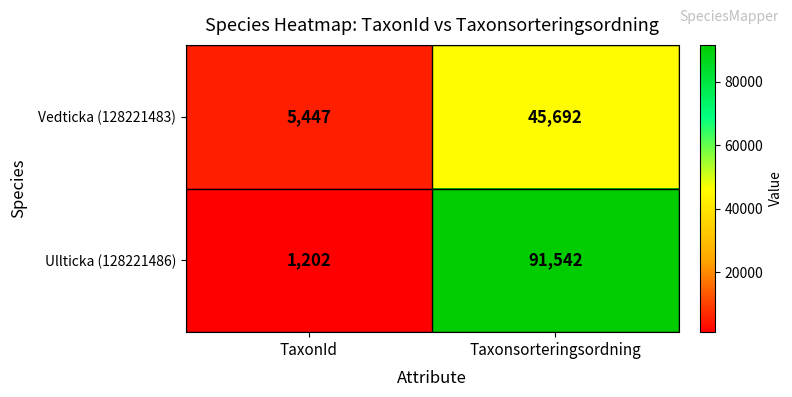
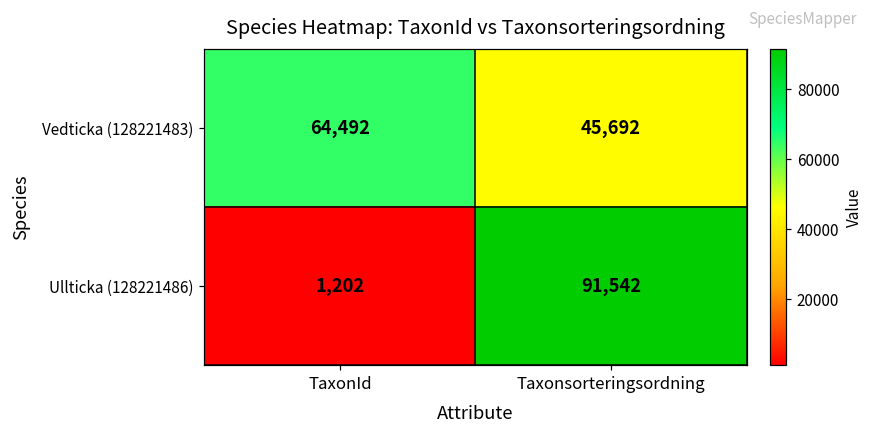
  {
    "Vedticka (128221483)": {
-     "TaxonId": "5,447",
+     "TaxonId": "64,492",
      "Taxonsorteringsordning": "45,692"
    },
    "Ullticka (128221486)": {
      "TaxonId": "1,202",
      "Taxonsorteringsordning": "91,542"
    }
  }
